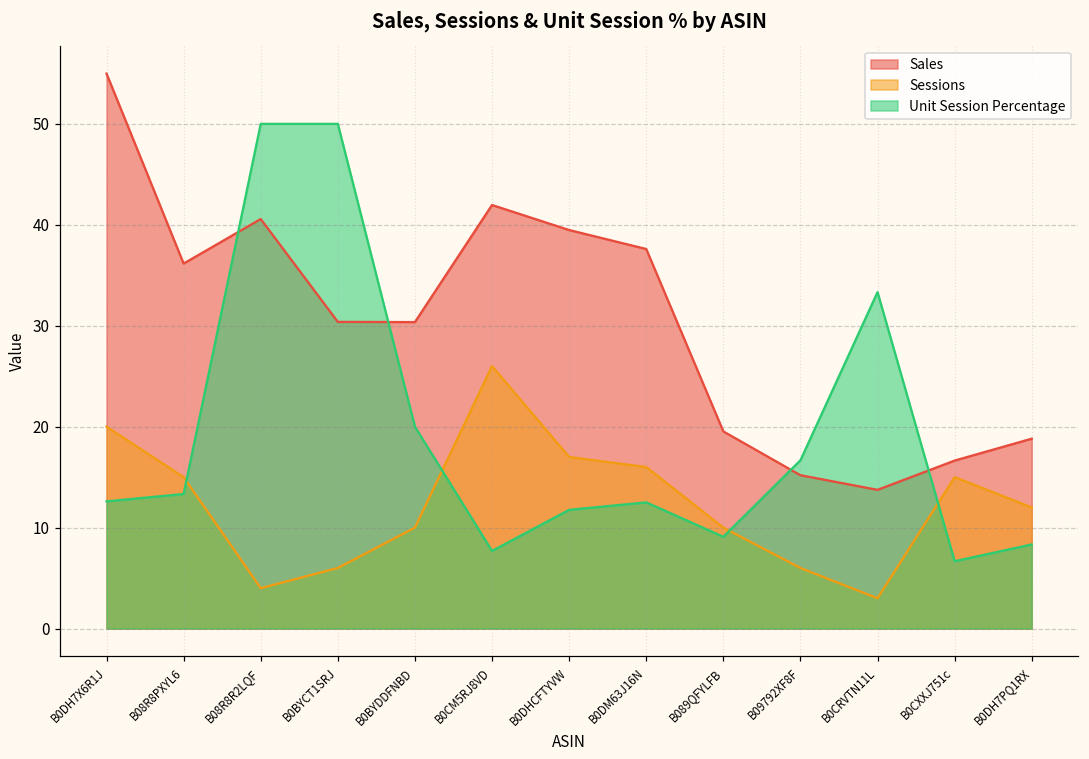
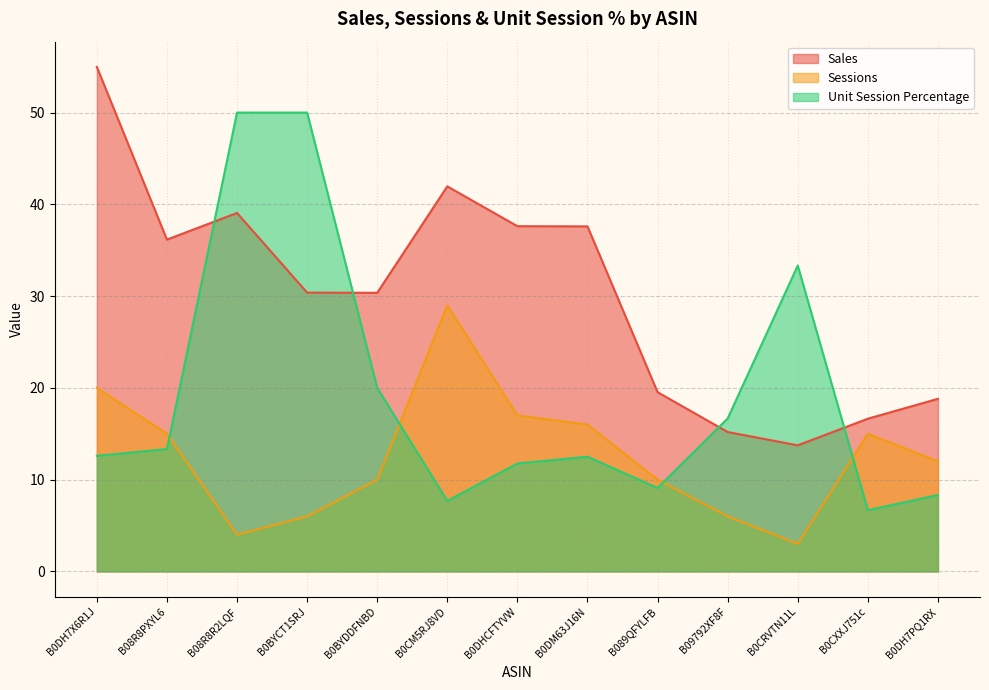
  {
    "Sales": {
      "B0DH7X6R1J": 55,
      "B08R8PXYL6": 36,
-     "B08R8R2LQF": 41,
+     "B08R8R2LQF": 39,
      "B0BYCT1SRJ": 30,
      "B0BYDDFNBD": 30,
      "B0CM5RJ8VD": 42,
-     "B0DHCFTYVW": 39,
+     "B0DHCFTYVW": 38,
      "B0DM63J16N": 38,
      "B089QFYLFB": 20,
      "B09792XF8F": 15,
      "B0CRVTN11L": 14,
      "B0CXXJ751c": 17,
      "B0DH7PQ1RX": 19
    },
    "Sessions": {
      "B0DH7X6R1J": 20,
      "B08R8PXYL6": 15,
      "B08R8R2LQF": 4,
      "B0BYCT1SRJ": 6,
      "B0BYDDFNBD": 10,
-     "B0CM5RJ8VD": 26,
+     "B0CM5RJ8VD": 29,
      "B0DHCFTYVW": 17,
      "B0DM63J16N": 16,
      "B089QFYLFB": 10,
      "B09792XF8F": 6,
      "B0CRVTN11L": 3,
      "B0CXXJ751c": 15,
      "B0DH7PQ1RX": 12
    },
    "Unit Session Percentage": {
      "B0DH7X6R1J": 13,
      "B08R8PXYL6": 13,
      "B08R8R2LQF": 50,
      "B0BYCT1SRJ": 50,
      "B0BYDDFNBD": 20,
      "B0CM5RJ8VD": 8,
      "B0DHCFTYVW": 12,
      "B0DM63J16N": 13,
      "B089QFYLFB": 9,
      "B09792XF8F": 17,
      "B0CRVTN11L": 33,
      "B0CXXJ751c": 7,
      "B0DH7PQ1RX": 8
    }
  }
